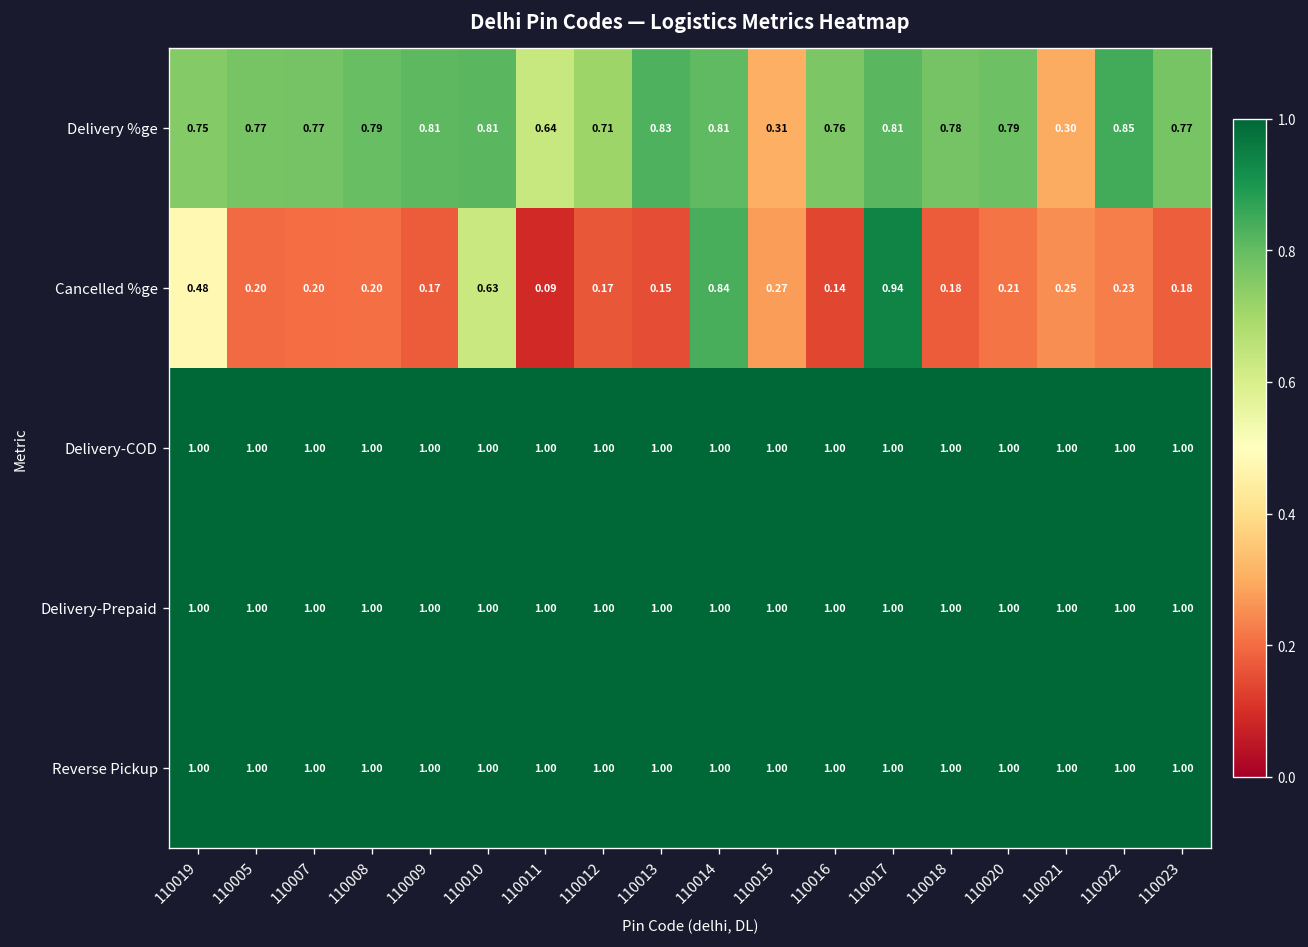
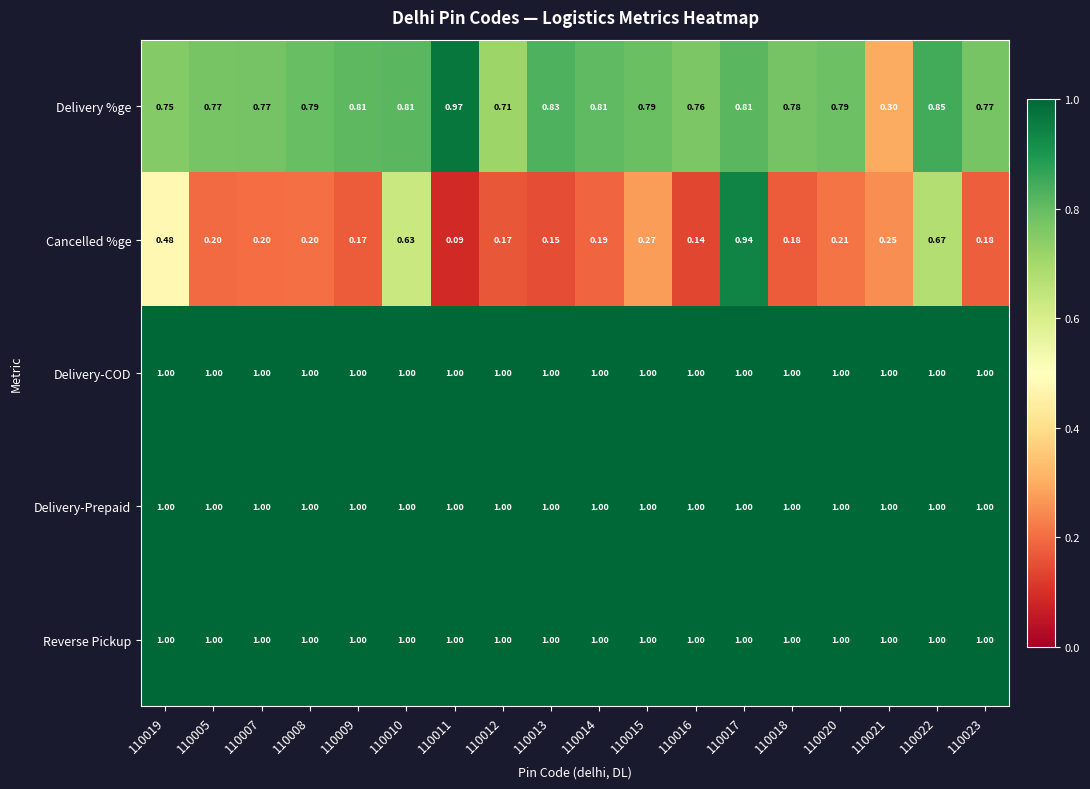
  {
    "Delivery %ge": {
      "110019": 0.75,
      "110005": 0.77,
      "110007": 0.77,
      "110008": 0.79,
      "110009": 0.81,
      "110010": 0.81,
-     "110011": 0.64,
+     "110011": 0.97,
      "110012": 0.71,
      "110013": 0.83,
      "110014": 0.81,
-     "110015": 0.31,
+     "110015": 0.79,
      "110016": 0.76,
      "110017": 0.81,
      "110018": 0.78,
      "110020": 0.79,
      "110021": 0.30,
      "110022": 0.85,
      "110023": 0.77
    },
    "Cancelled %ge": {
      "110019": 0.48,
      "110005": 0.20,
      "110007": 0.20,
      "110008": 0.20,
      "110009": 0.17,
      "110010": 0.63,
      "110011": 0.09,
      "110012": 0.17,
      "110013": 0.15,
-     "110014": 0.84,
+     "110014": 0.19,
      "110015": 0.27,
      "110016": 0.14,
      "110017": 0.94,
      "110018": 0.18,
      "110020": 0.21,
      "110021": 0.25,
-     "110022": 0.23,
+     "110022": 0.67,
      "110023": 0.18
    },
    "Delivery-COD": {
      "110019": 1.00,
      "110005": 1.00,
      "110007": 1.00,
      "110008": 1.00,
      "110009": 1.00,
      "110010": 1.00,
      "110011": 1.00,
      "110012": 1.00,
      "110013": 1.00,
      "110014": 1.00,
      "110015": 1.00,
      "110016": 1.00,
      "110017": 1.00,
      "110018": 1.00,
      "110020": 1.00,
      "110021": 1.00,
      "110022": 1.00,
      "110023": 1.00
    },
    "Delivery-Prepaid": {
      "110019": 1.00,
      "110005": 1.00,
      "110007": 1.00,
      "110008": 1.00,
      "110009": 1.00,
      "110010": 1.00,
      "110011": 1.00,
      "110012": 1.00,
      "110013": 1.00,
      "110014": 1.00,
      "110015": 1.00,
      "110016": 1.00,
      "110017": 1.00,
      "110018": 1.00,
      "110020": 1.00,
      "110021": 1.00,
      "110022": 1.00,
      "110023": 1.00
    },
    "Reverse Pickup": {
      "110019": 1.00,
      "110005": 1.00,
      "110007": 1.00,
      "110008": 1.00,
      "110009": 1.00,
      "110010": 1.00,
      "110011": 1.00,
      "110012": 1.00,
      "110013": 1.00,
      "110014": 1.00,
      "110015": 1.00,
      "110016": 1.00,
      "110017": 1.00,
      "110018": 1.00,
      "110020": 1.00,
      "110021": 1.00,
      "110022": 1.00,
      "110023": 1.00
    }
  }
